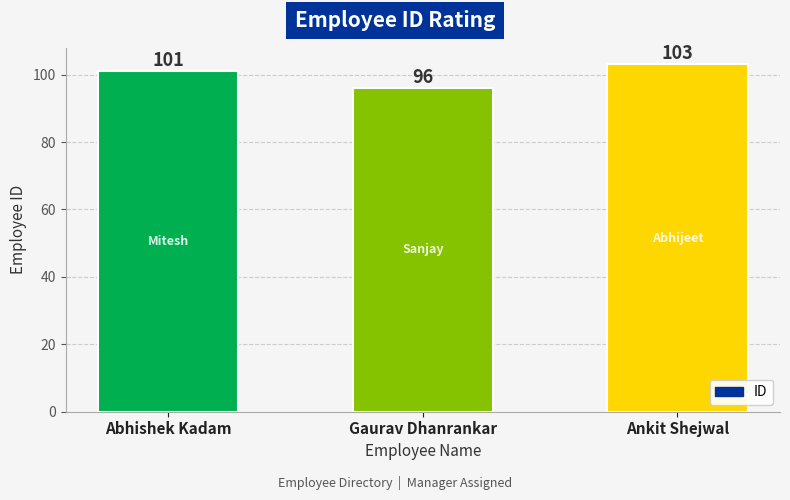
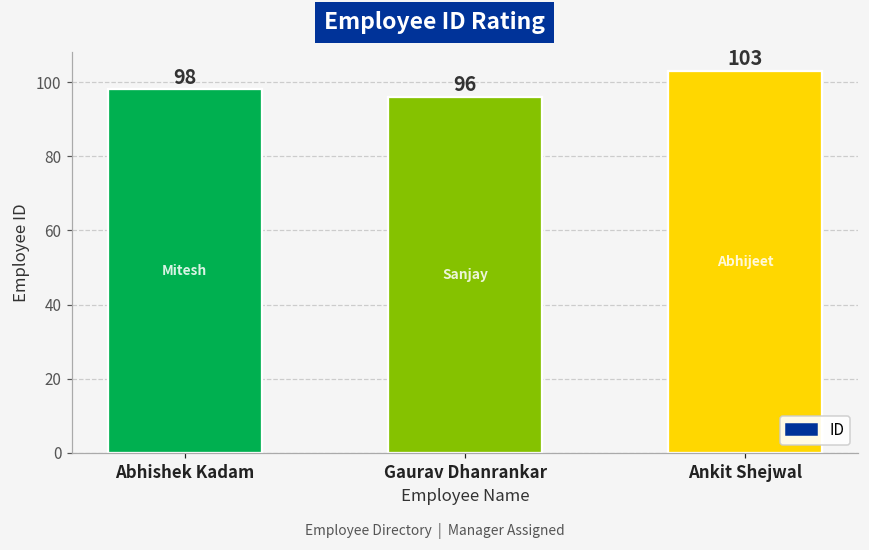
  {
-   "Abhishek Kadam": 101,
+   "Abhishek Kadam": 98,
    "Gaurav Dhanrankar": 96,
    "Ankit Shejwal": 103
  }
